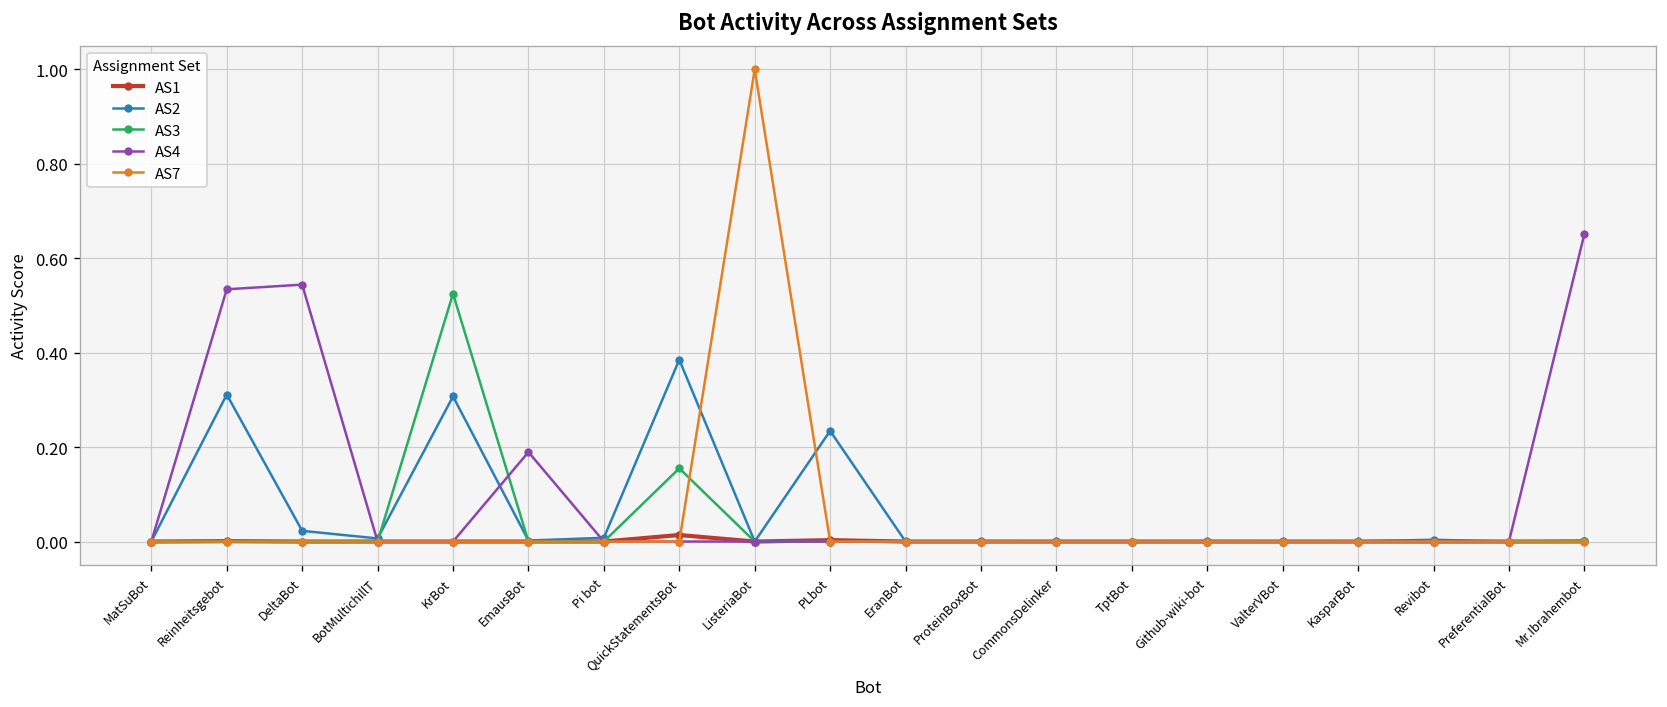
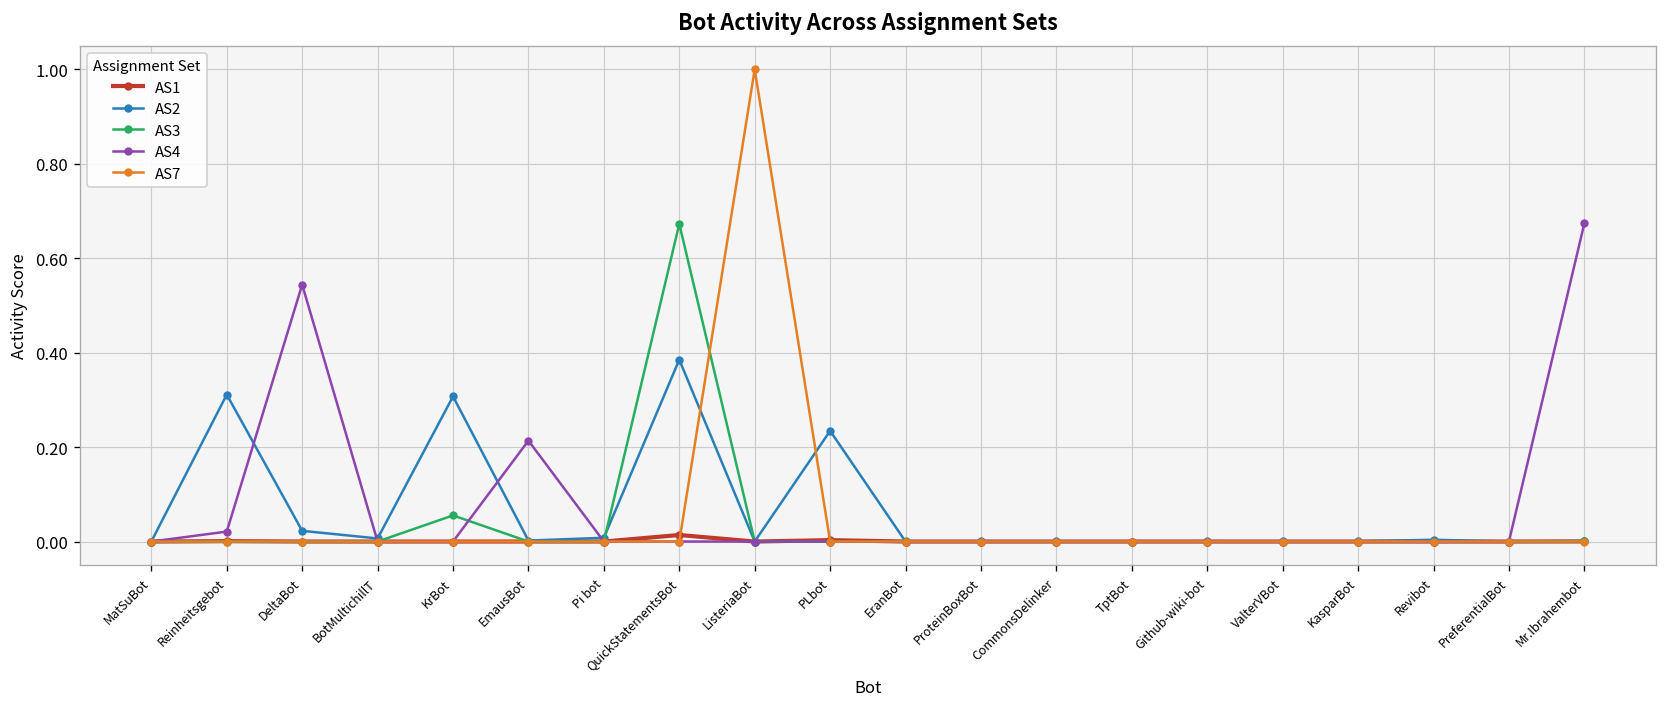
  {
    "AS1": {
      "QuickStatementsBot": 0.01
    },
    "AS2": {
      "Reinheitsgebot": 0.31,
      "DeltaBot": 0.02,
      "BotMultichillT": 0.01,
      "KrBot": 0.31,
      "Pi bot": 0.01,
      "QuickStatementsBot": 0.39,
      "PLbot": 0.23
    },
    "AS3": {
-     "KrBot": 0.52,
-     "QuickStatementsBot": 0.15
+     "KrBot": 0.06,
+     "QuickStatementsBot": 0.67
    },
    "AS4": {
-     "Reinheitsgebot": 0.53,
+     "Reinheitsgebot": 0.02,
      "DeltaBot": 0.54,
-     "EmausBot": 0.19,
-     "Mr.Ibrahembot": 0.65
+     "EmausBot": 0.21,
+     "Mr.Ibrahembot": 0.67
    },
    "AS7": {
      "ListeriaBot": 1.00
    }
  }
